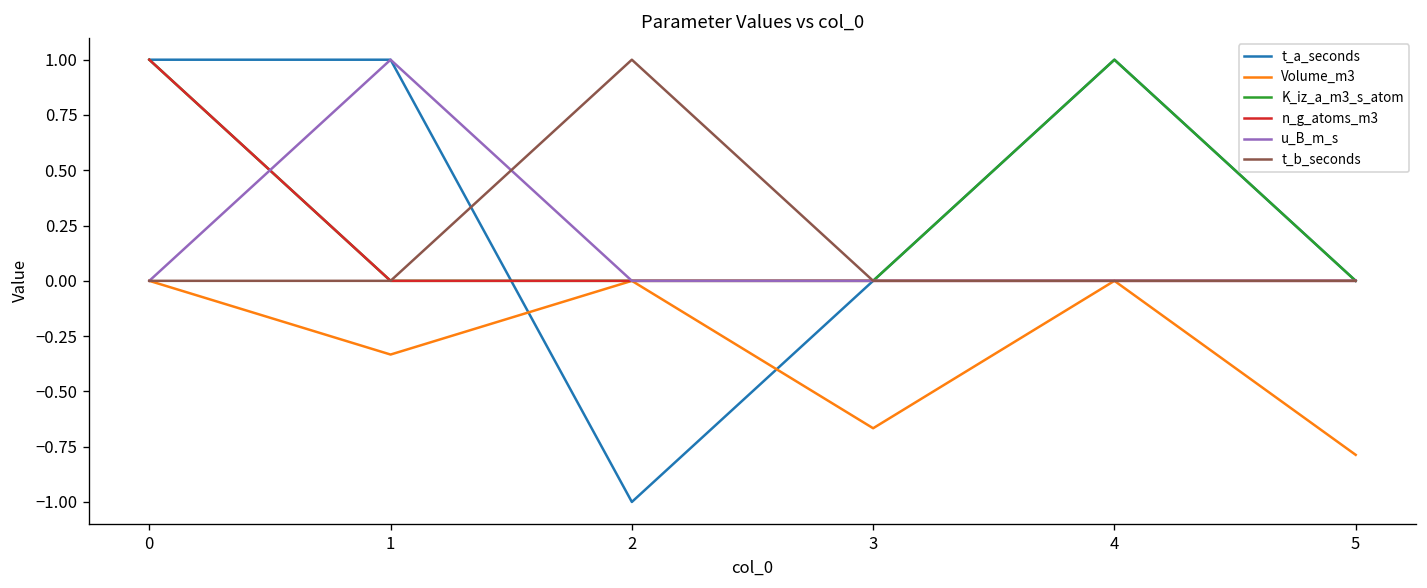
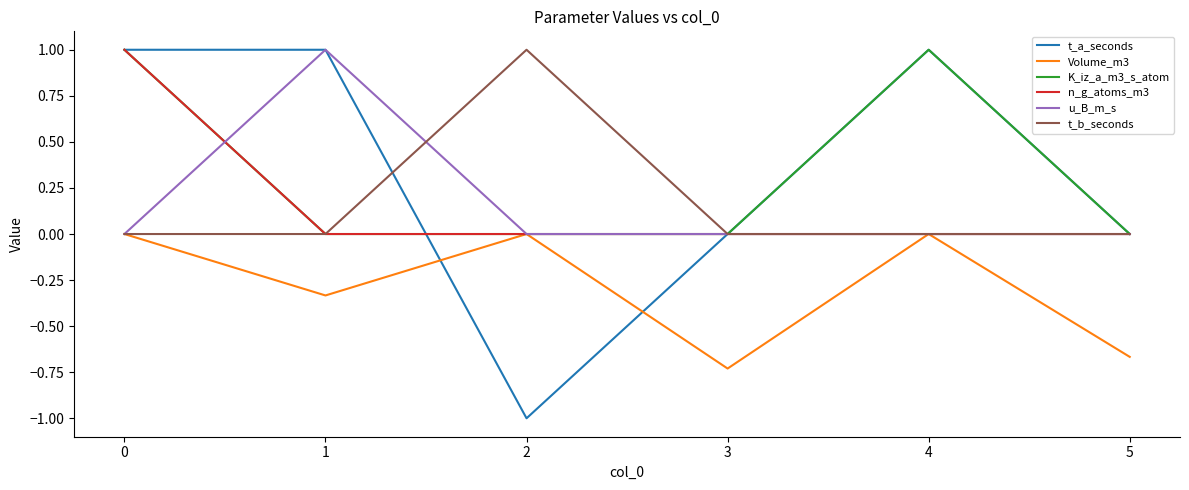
  {
    "t_a_seconds": {
      "2": -1.00
    },
    "Volume_m3": {
      "1": -0.33,
-     "3": -0.67,
-     "5": -0.79
+     "3": -0.73,
+     "5": -0.67
    },
    "t_b_seconds": {
      "2": 1.00
    }
  }
